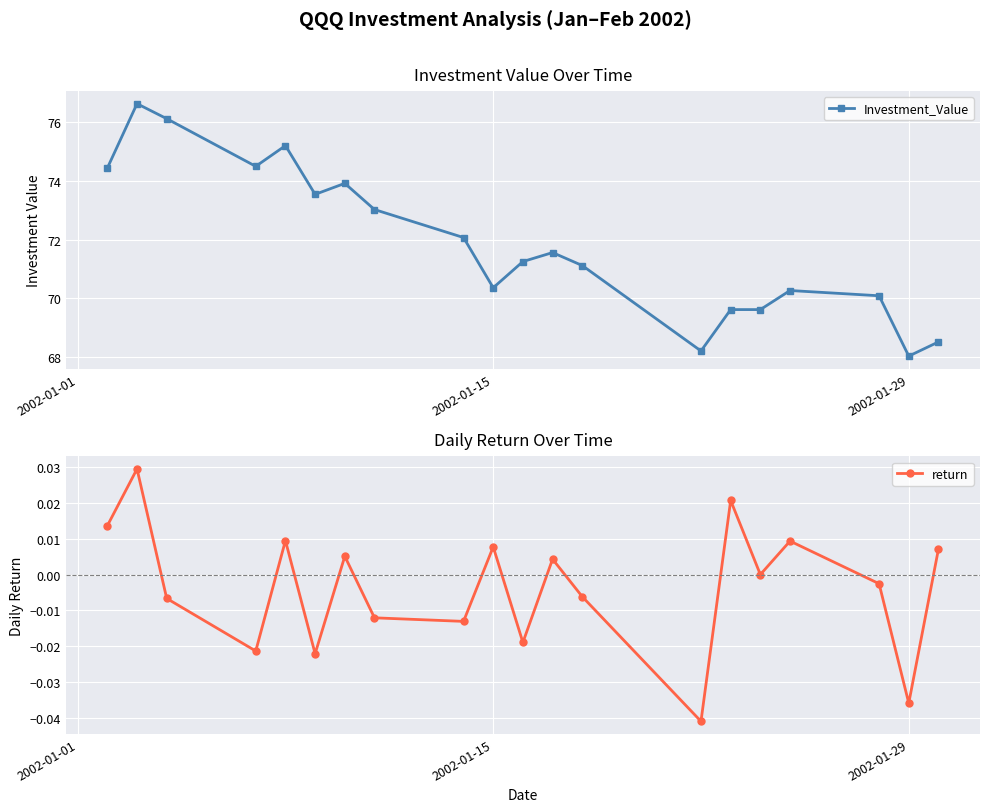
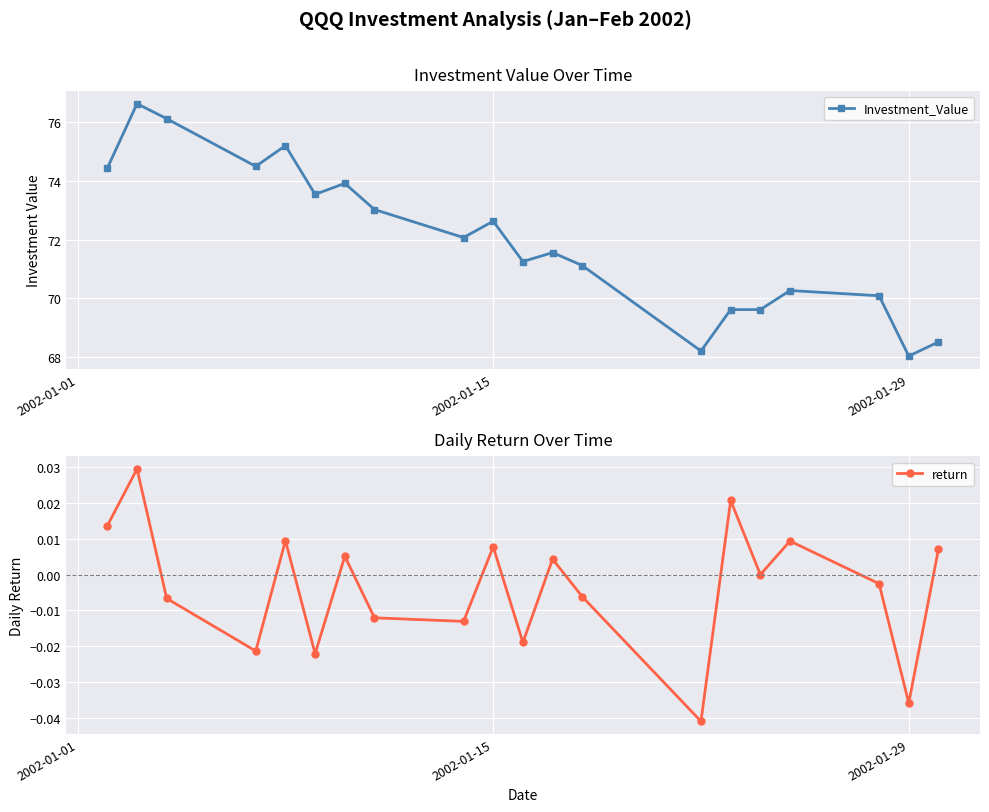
  {
    "Investment Value Over Time": {
-     "2002-01-15": 70.4,
+     "2002-01-15": 72.6,
      "2002-01-29": 68.0
    },
    "Daily Return Over Time": {
      "2002-01-15": 0.008,
      "2002-01-29": -0.036
    }
  }
